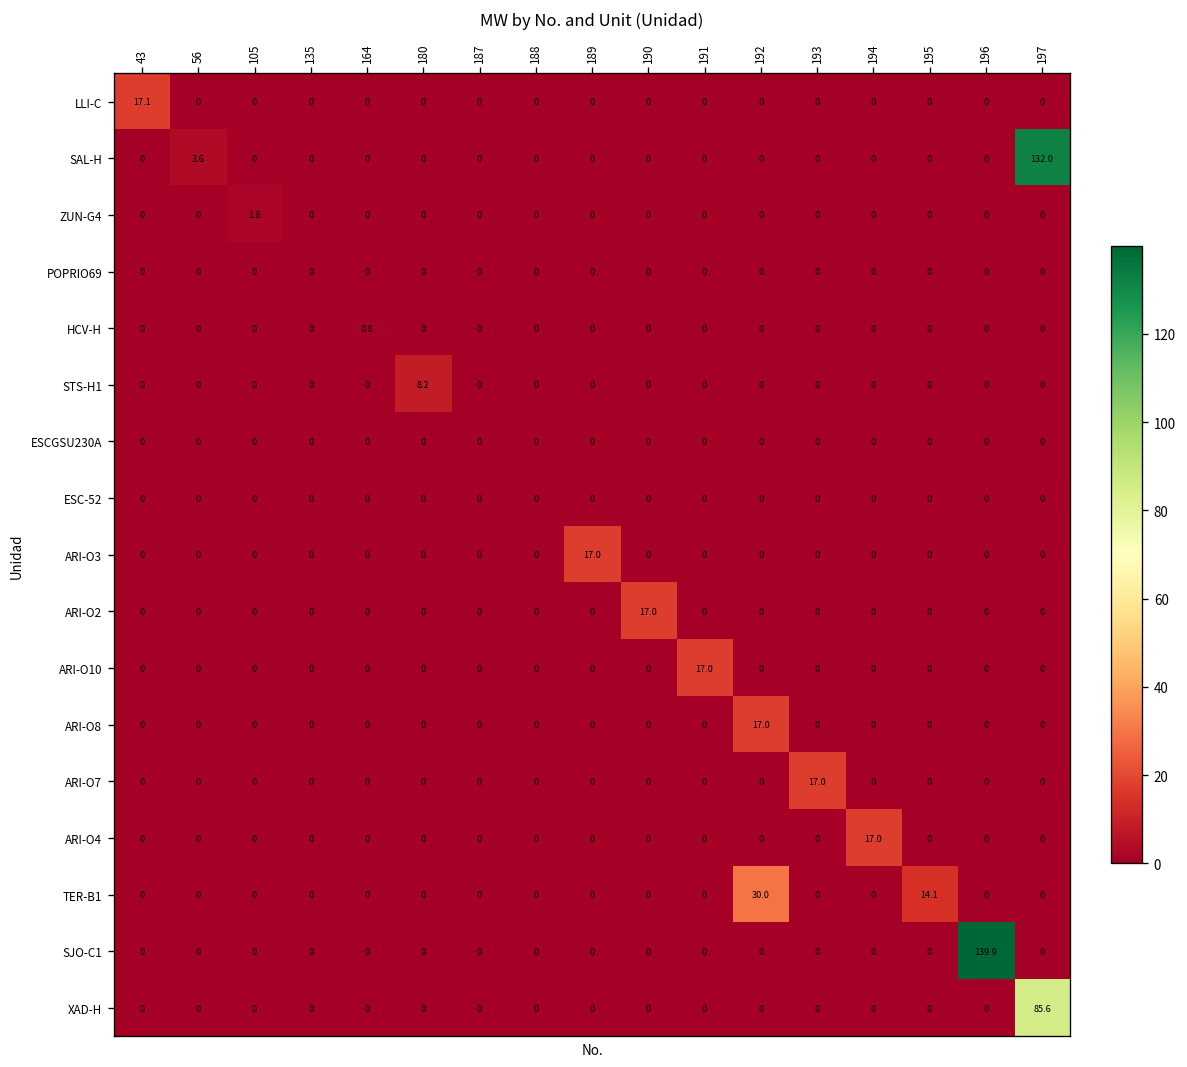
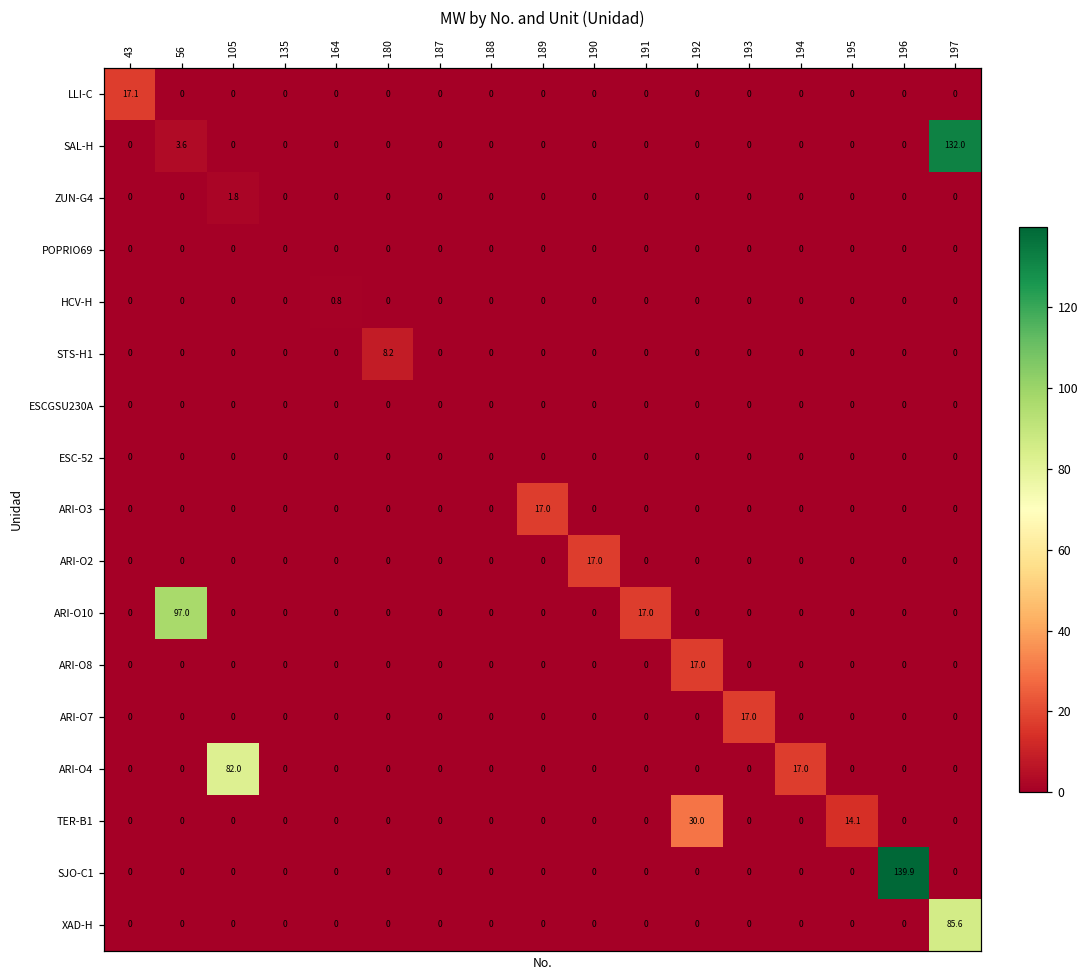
  {
    "ARI-O10": {
      "43": 0,
-     "56": 0,
+     "56": 97.0,
      "105": 0,
      "135": 0,
      "164": 0,
      "180": 0,
      "187": 0,
      "188": 0,
      "189": 0,
      "190": 0,
      "191": 17.0,
      "192": 0,
      "193": 0,
      "194": 0,
      "195": 0,
      "196": 0,
      "197": 0
    },
    "ARI-O4": {
      "43": 0,
      "56": 0,
-     "105": 0,
+     "105": 82.0,
      "135": 0,
      "164": 0,
      "180": 0,
      "187": 0,
      "188": 0,
      "189": 0,
      "190": 0,
      "191": 0,
      "192": 0,
      "193": 0,
      "194": 17.0,
      "195": 0,
      "196": 0,
      "197": 0
    }
  }
